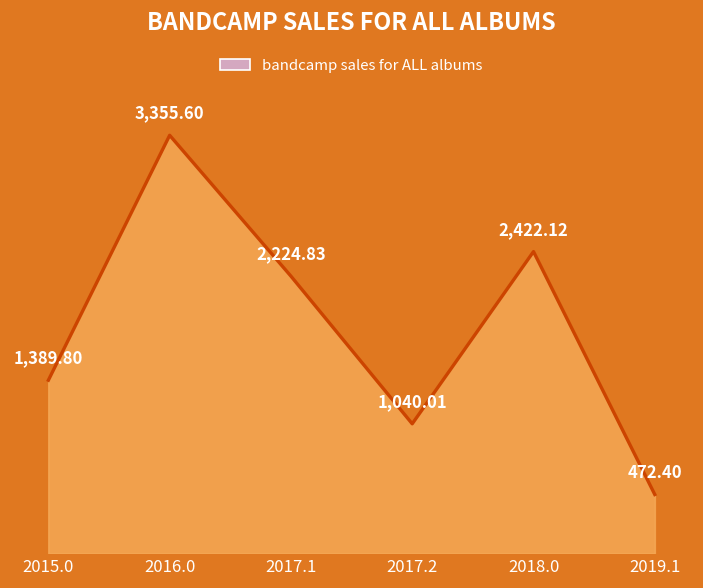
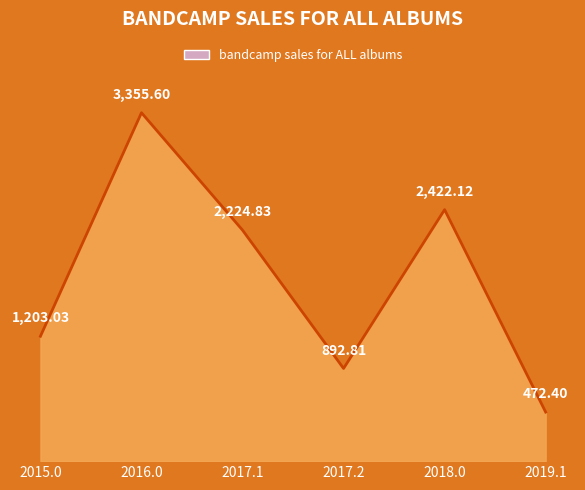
  {
-   "2015.0": "1,389.80",
+   "2015.0": "1,203.03",
    "2016.0": "3,355.60",
    "2017.1": "2,224.83",
-   "2017.2": "1,040.01",
+   "2017.2": "892.81",
    "2018.0": "2,422.12",
    "2019.1": "472.40"
  }
